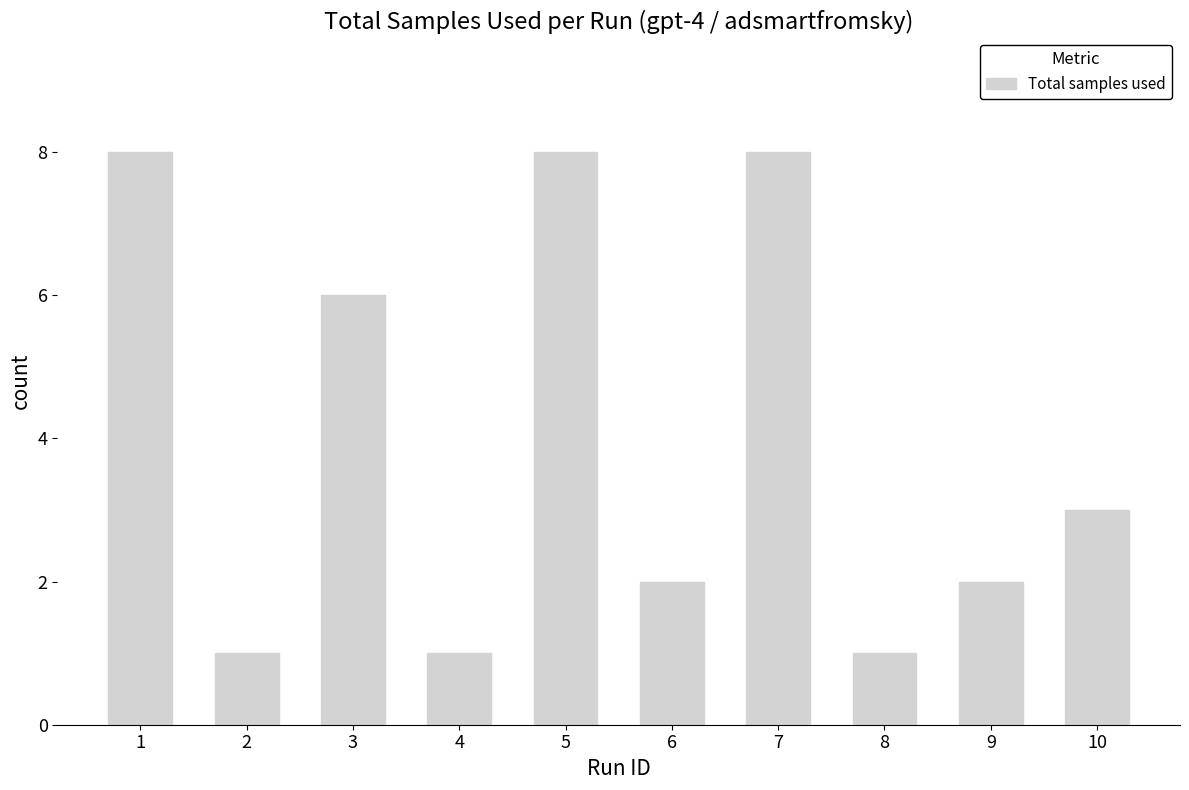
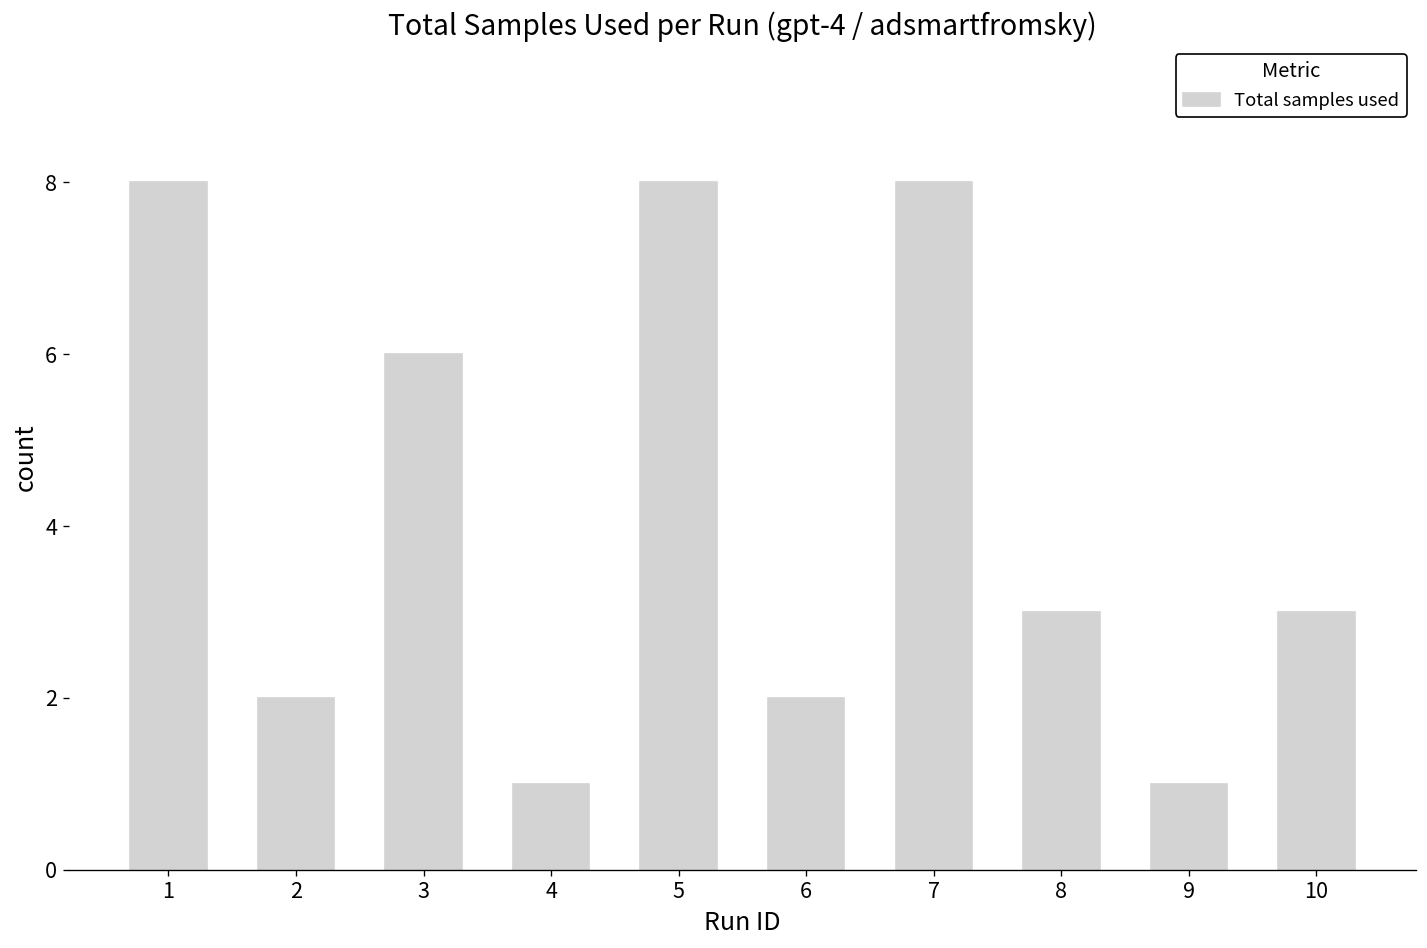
  {
    "1": 8,
-   "2": 1,
+   "2": 2,
    "3": 6,
    "4": 1,
    "5": 8,
    "6": 2,
    "7": 8,
-   "8": 1,
-   "9": 2,
+   "8": 3,
+   "9": 1,
    "10": 3
  }
